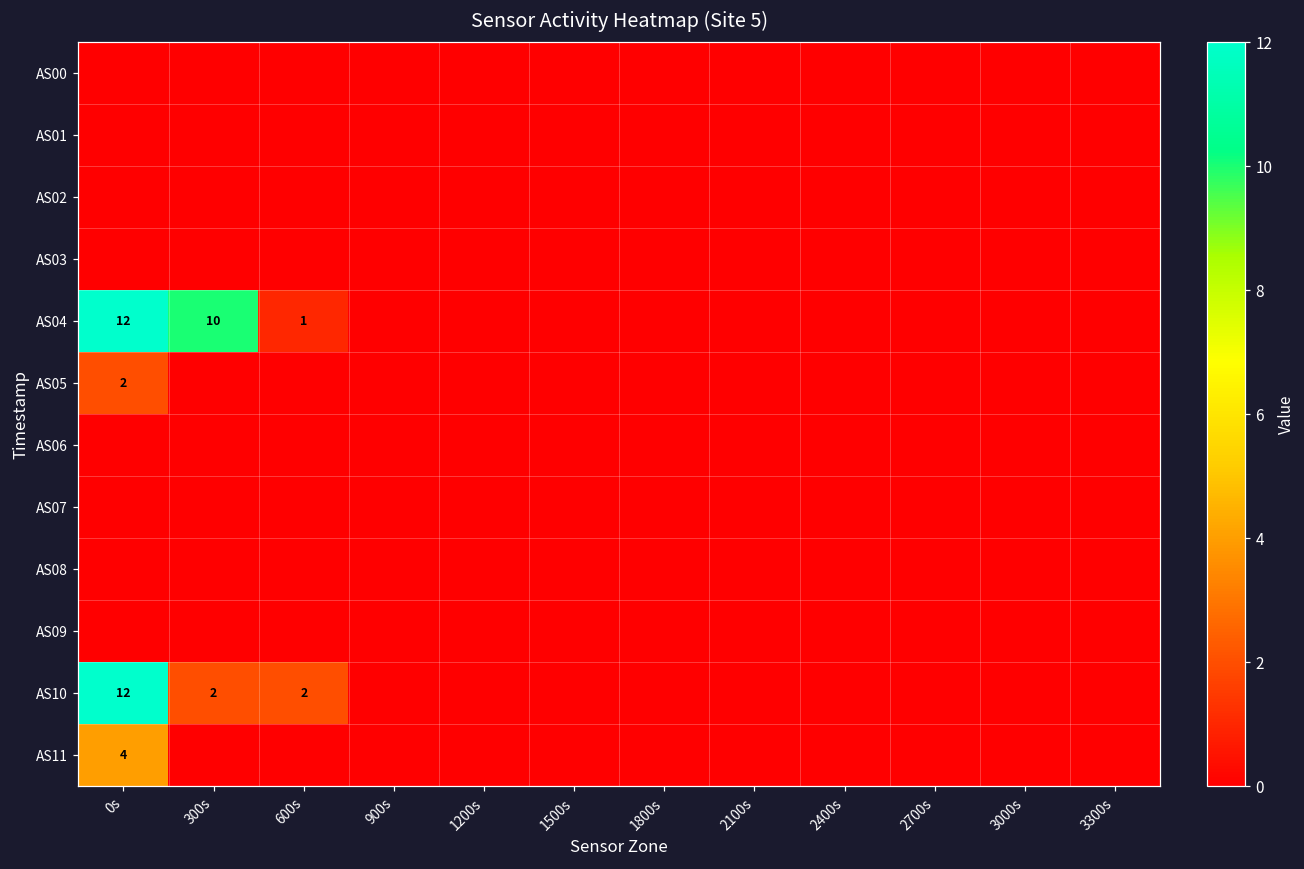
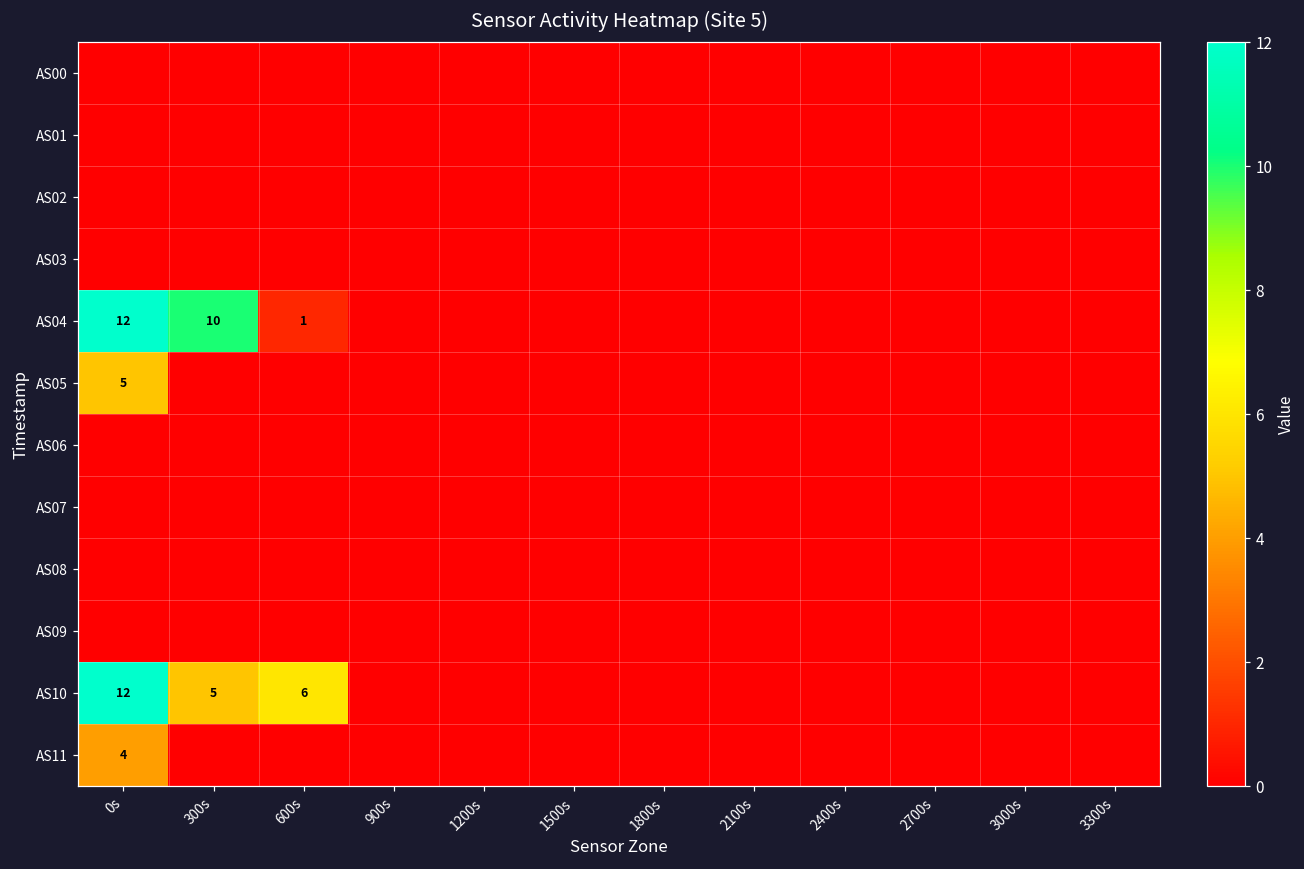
  {
    "AS04": {
      "0s": 12,
      "300s": 10,
      "600s": 1
    },
    "AS05": {
-     "0s": 2
+     "0s": 5
    },
    "AS10": {
      "0s": 12,
-     "300s": 2,
-     "600s": 2
+     "300s": 5,
+     "600s": 6
    },
    "AS11": {
      "0s": 4
    }
  }
